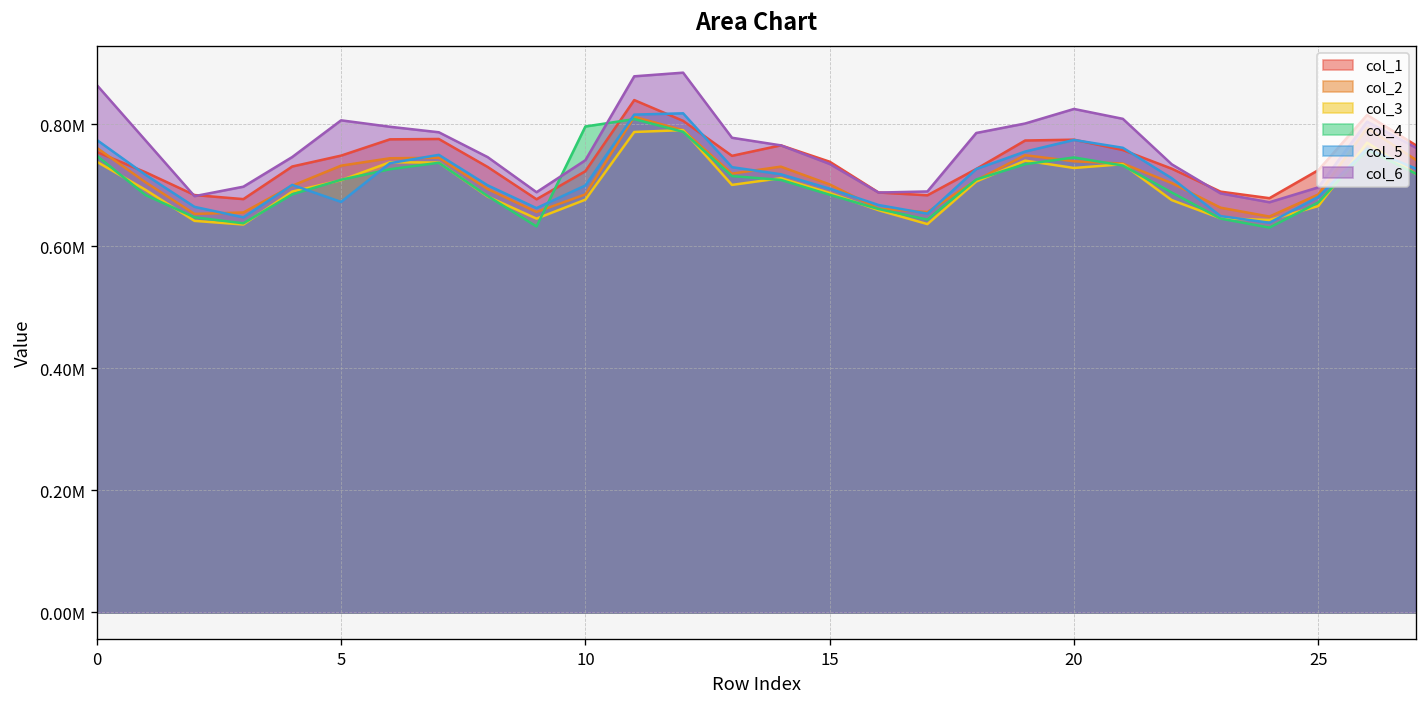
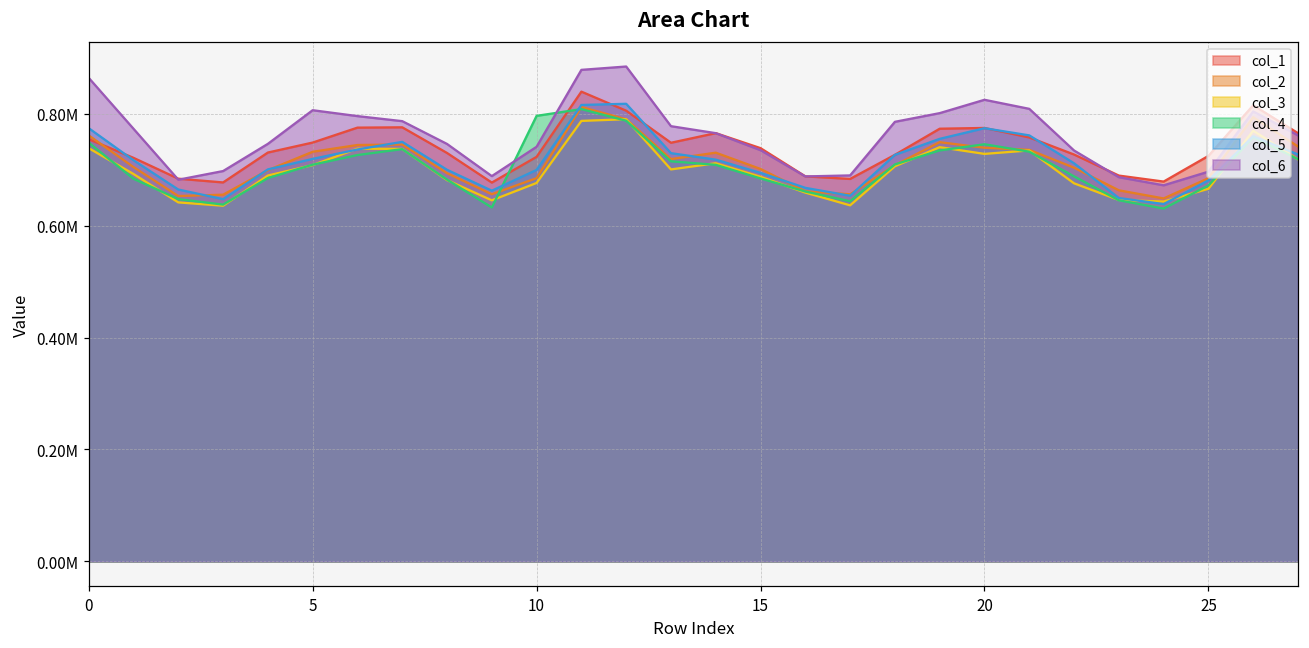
  {
    "col_4": {
      "0": 750000,
      "10": 800000,
      "20": 750000,
      "25": 670000
    },
    "col_5": {
      "0": 770000,
-     "5": 670000,
+     "5": 720000,
      "10": 700000,
      "15": 690000
    },
    "col_6": {
      "0": 860000,
      "5": 810000,
      "10": 740000,
      "20": 830000
    }
  }
